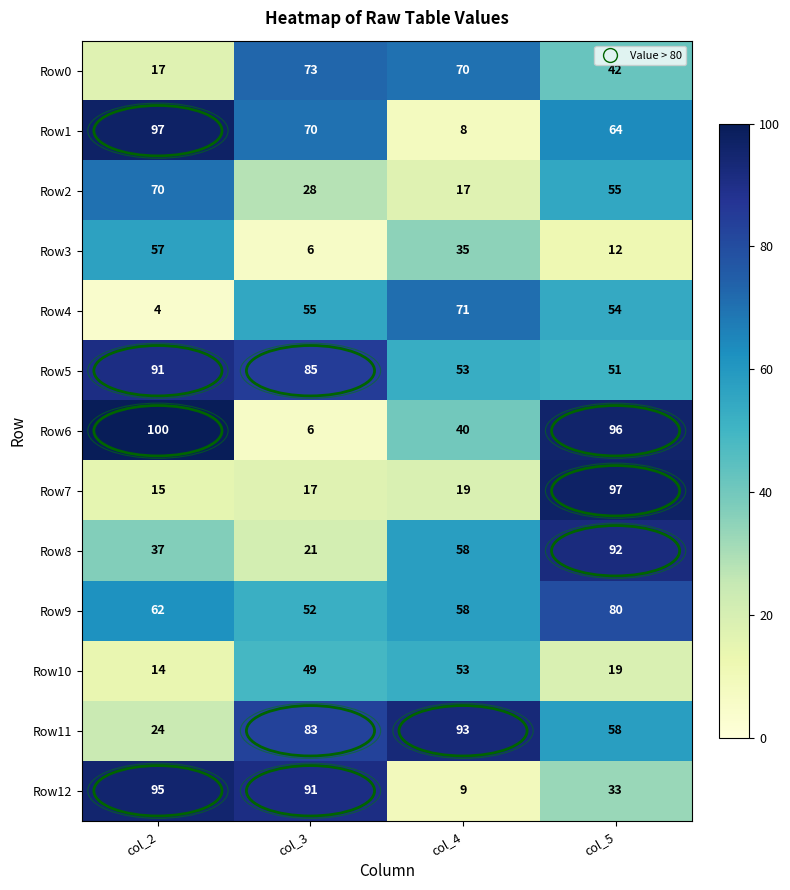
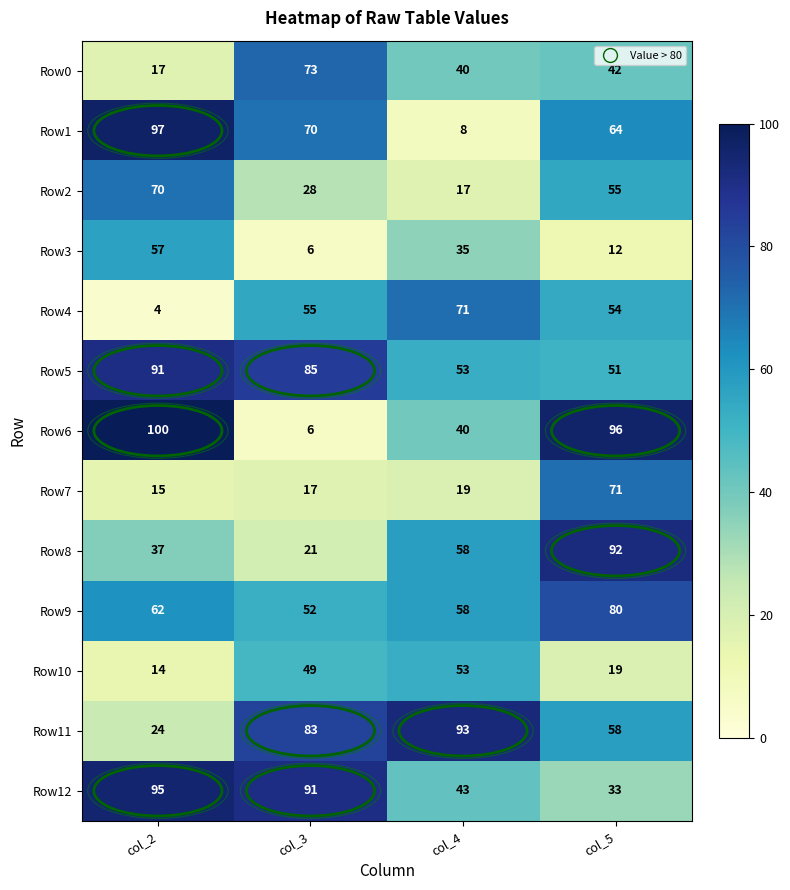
  {
    "Row0": {
      "col_2": 17,
      "col_3": 73,
-     "col_4": 70
+     "col_4": 40
    },
    "Row1": {
      "col_2": 97,
      "col_3": 70,
      "col_4": 8,
      "col_5": 64
    },
    "Row2": {
      "col_2": 70,
      "col_3": 28,
      "col_4": 17,
      "col_5": 55
    },
    "Row3": {
      "col_2": 57,
      "col_3": 6,
      "col_4": 35,
      "col_5": 12
    },
    "Row4": {
      "col_2": 4,
      "col_3": 55,
      "col_4": 71,
      "col_5": 54
    },
    "Row5": {
      "col_2": 91,
      "col_3": 85,
      "col_4": 53,
      "col_5": 51
    },
    "Row6": {
      "col_2": 100,
      "col_3": 6,
      "col_4": 40,
      "col_5": 96
    },
    "Row7": {
      "col_2": 15,
      "col_3": 17,
      "col_4": 19,
-     "col_5": 97
+     "col_5": 71
    },
    "Row8": {
      "col_2": 37,
      "col_3": 21,
      "col_4": 58,
      "col_5": 92
    },
    "Row9": {
      "col_2": 62,
      "col_3": 52,
      "col_4": 58,
      "col_5": 80
    },
    "Row10": {
      "col_2": 14,
      "col_3": 49,
      "col_4": 53,
      "col_5": 19
    },
    "Row11": {
      "col_2": 24,
      "col_3": 83,
      "col_4": 93,
      "col_5": 58
    },
    "Row12": {
      "col_2": 95,
      "col_3": 91,
-     "col_4": 9,
+     "col_4": 43,
      "col_5": 33
    }
  }
